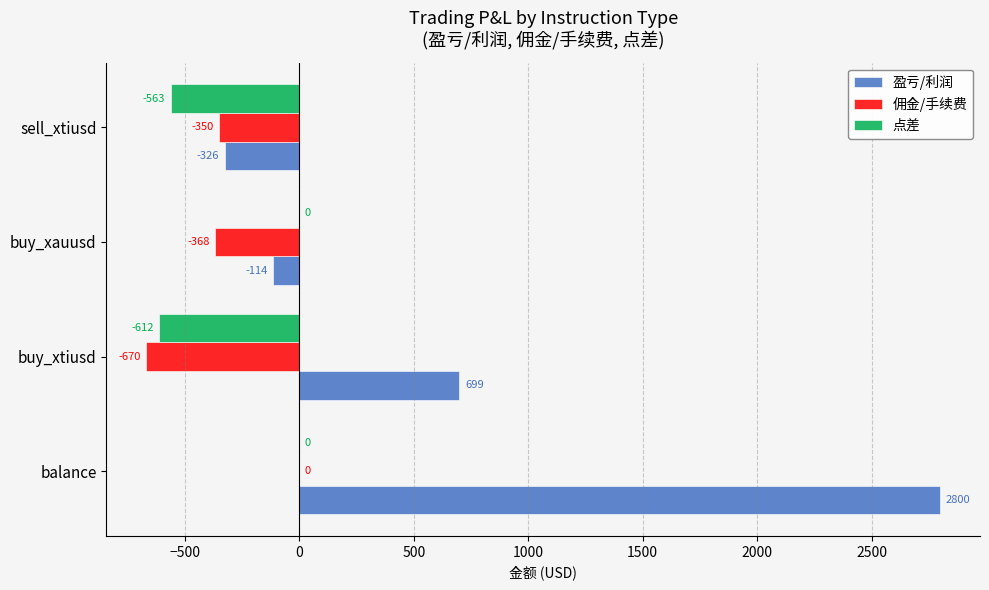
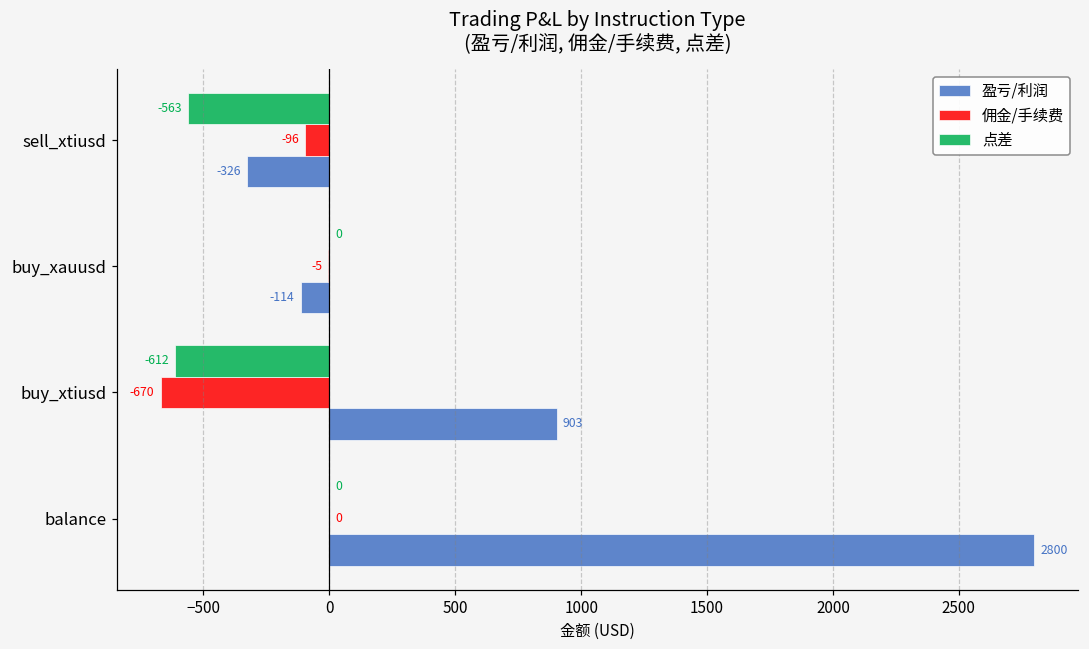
  {
    "盈亏/利润": {
      "sell_xtiusd": -326,
      "buy_xauusd": -114,
-     "buy_xtiusd": 699,
+     "buy_xtiusd": 903,
      "balance": 2800
    },
    "佣金/手续费": {
-     "sell_xtiusd": -350,
-     "buy_xauusd": -368,
+     "sell_xtiusd": -96,
+     "buy_xauusd": -5,
      "buy_xtiusd": -670,
      "balance": 0
    },
    "点差": {
      "sell_xtiusd": -563,
      "buy_xauusd": 0,
      "buy_xtiusd": -612,
      "balance": 0
    }
  }
